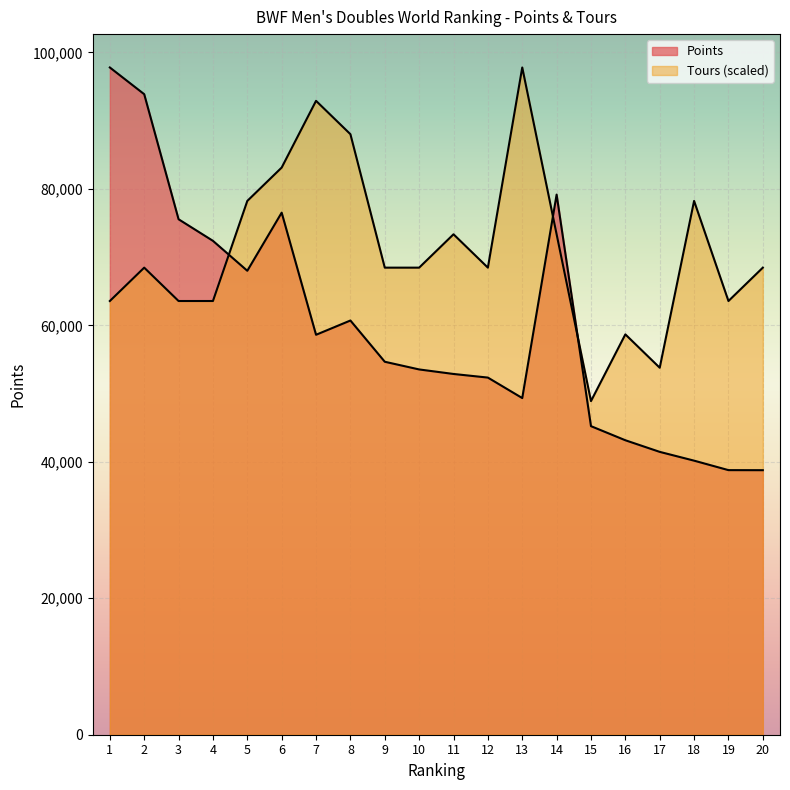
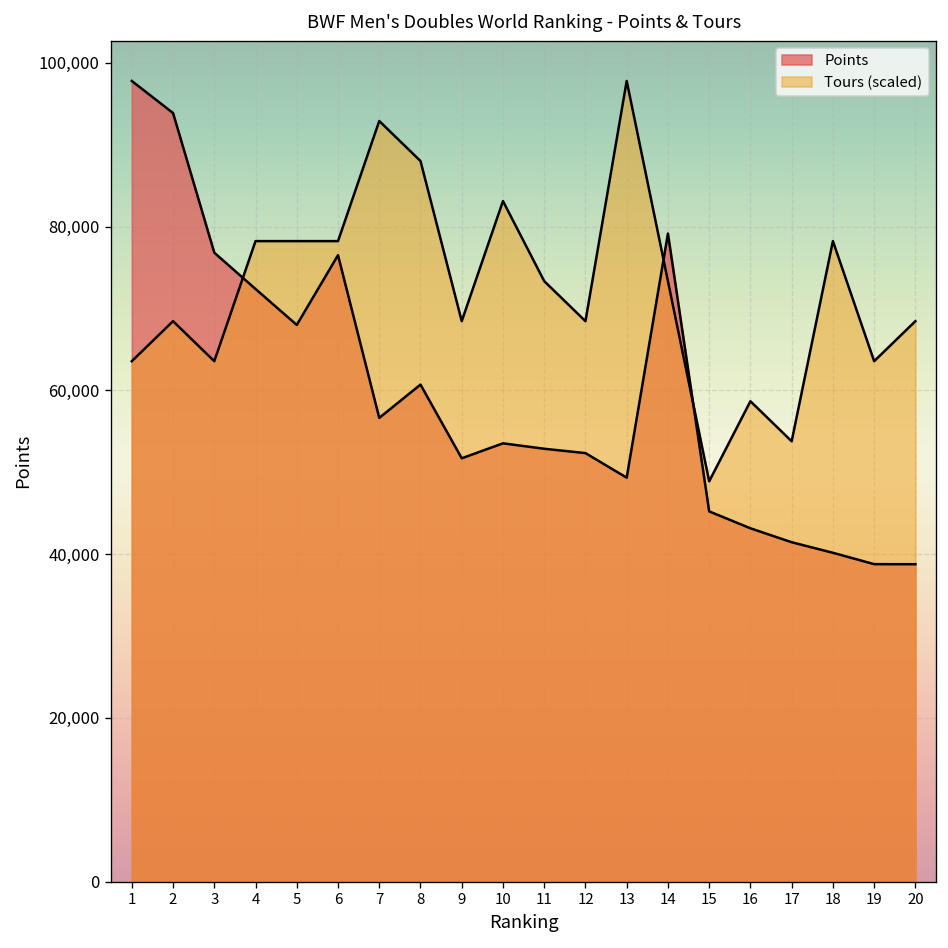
  {
    "Points": {
      "1": "98,000",
      "2": "94,000",
-     "3": "76,000",
+     "3": "77,000",
      "4": "72,000",
      "5": "68,000",
      "6": "77,000",
-     "7": "59,000",
+     "7": "57,000",
      "8": "61,000",
-     "9": "55,000",
+     "9": "52,000",
      "10": "54,000",
      "11": "53,000",
      "12": "52,000",
      "13": "49,000",
      "14": "79,000",
      "15": "45,000",
      "16": "43,000",
      "17": "41,000",
      "18": "40,000",
      "19": "39,000",
      "20": "39,000"
    },
    "Tours (scaled)": {
      "1": "64,000",
      "2": "68,000",
      "3": "64,000",
-     "4": "64,000",
+     "4": "78,000",
      "5": "78,000",
-     "6": "83,000",
+     "6": "78,000",
      "7": "93,000",
      "8": "88,000",
      "9": "68,000",
-     "10": "68,000",
+     "10": "83,000",
      "11": "73,000",
      "12": "68,000",
      "13": "98,000",
      "14": "73,000",
      "15": "49,000",
      "16": "59,000",
      "17": "54,000",
      "18": "78,000",
      "19": "64,000",
      "20": "68,000"
    }
  }
